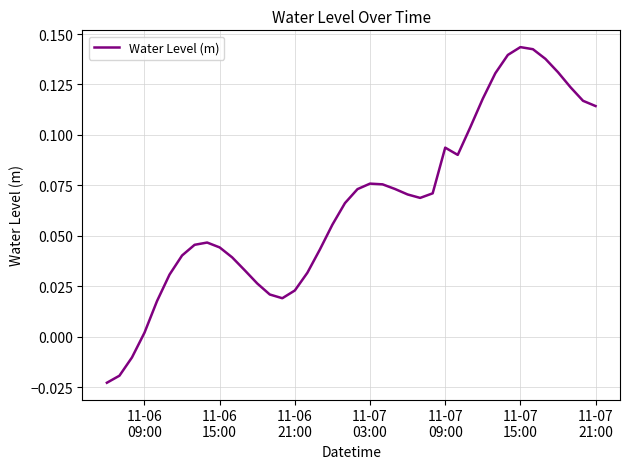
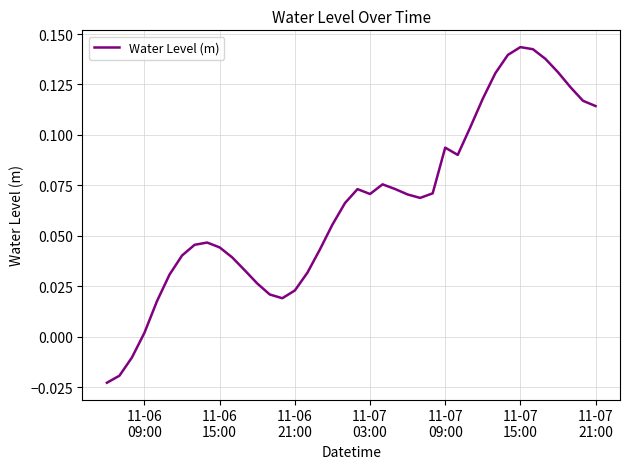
  {
    "11-06 09:00": 0.002,
    "11-06 15:00": 0.044,
    "11-06 21:00": 0.023,
-   "11-07 03:00": 0.076,
+   "11-07 03:00": 0.071,
    "11-07 09:00": 0.094,
    "11-07 15:00": 0.144,
    "11-07 21:00": 0.114
  }
